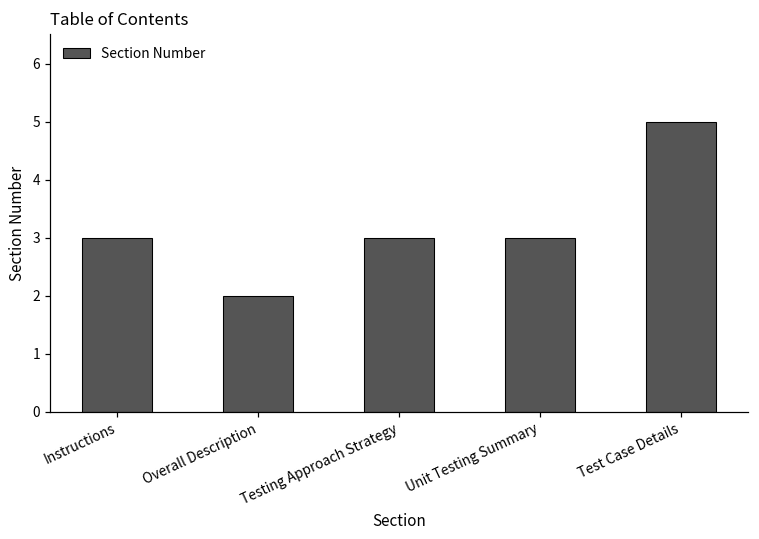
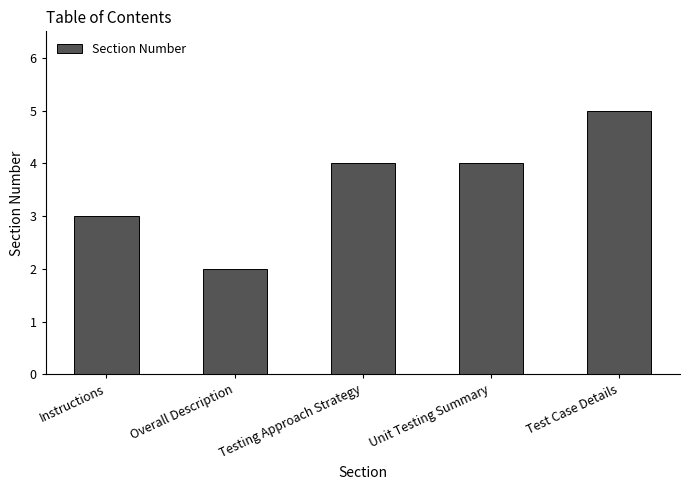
  {
    "Instructions": 3,
    "Overall Description": 2,
-   "Testing Approach Strategy": 3,
-   "Unit Testing Summary": 3,
+   "Testing Approach Strategy": 4,
+   "Unit Testing Summary": 4,
    "Test Case Details": 5
  }
